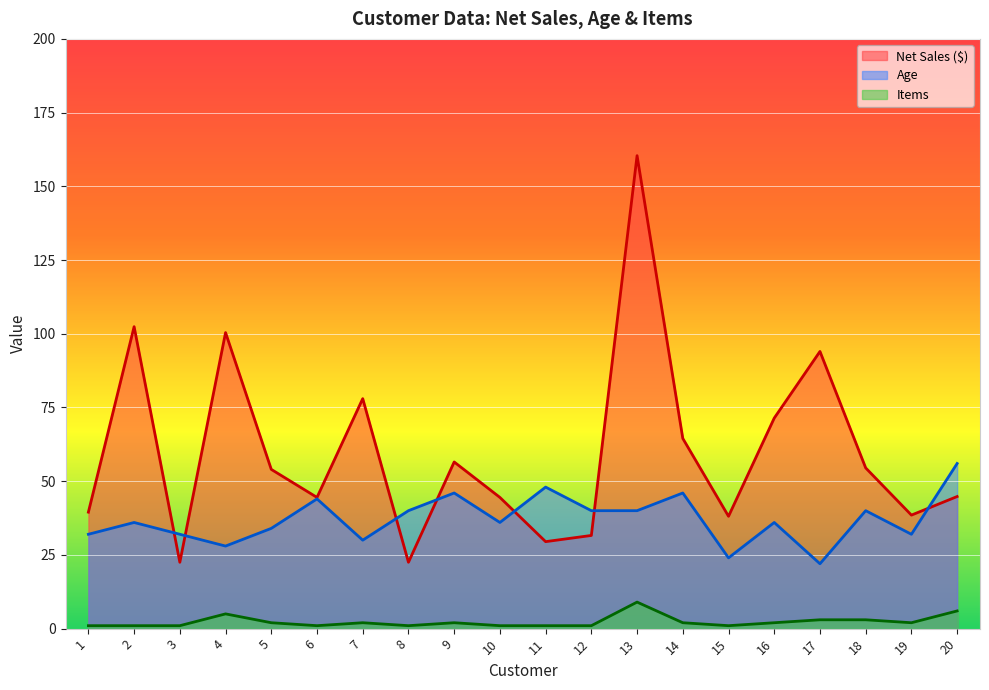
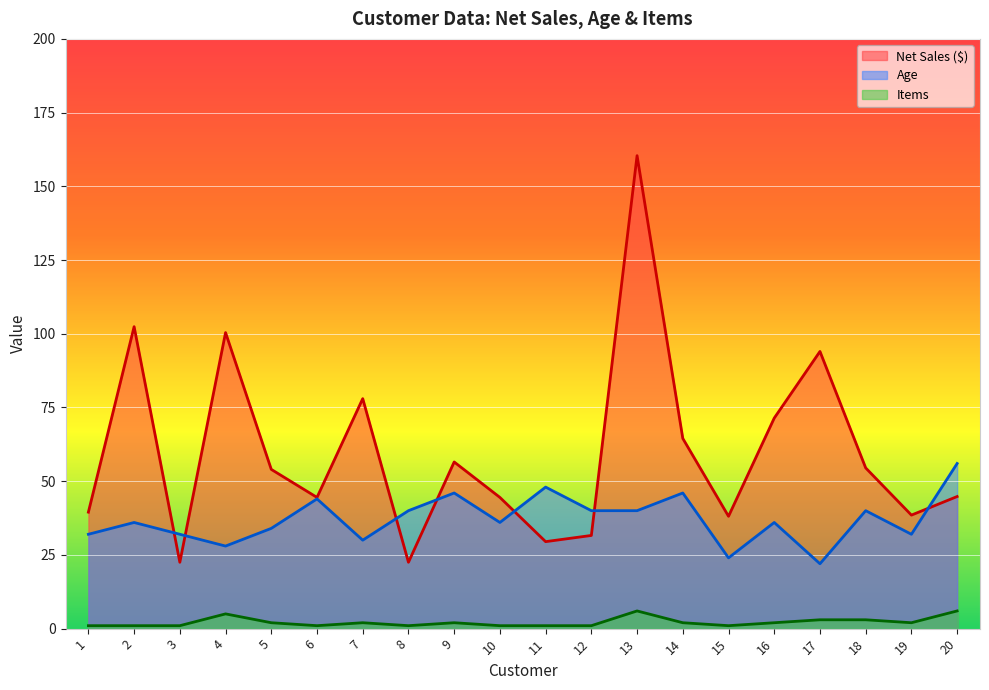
  {
    "Net Sales ($)": {
      "1": 40,
      "2": 102,
      "3": 23,
      "4": 100,
      "5": 54,
      "7": 78,
      "8": 23,
      "9": 57,
      "10": 45,
      "11": 30,
      "12": 32,
      "13": 160,
      "14": 65,
      "15": 38,
      "16": 71,
      "17": 94,
      "18": 55,
      "19": 39,
      "20": 45
    },
    "Age": {
      "1": 32,
      "2": 36,
      "3": 32,
      "4": 28,
      "5": 34,
      "7": 30,
      "8": 40,
      "9": 46,
      "10": 36,
      "11": 48,
      "12": 40,
      "13": 40,
      "14": 46,
      "15": 24,
      "16": 36,
      "17": 22,
      "18": 40,
      "19": 32,
      "20": 56
    },
    "Items": {
      "1": 1,
      "2": 1,
      "3": 1,
      "4": 5,
      "5": 2,
      "6": 1,
      "7": 2,
      "8": 1,
      "9": 2,
      "10": 1,
      "11": 1,
      "12": 1,
-     "13": 9,
+     "13": 6,
      "14": 2,
      "15": 1,
      "16": 2,
      "17": 3,
      "18": 3,
      "19": 2,
      "20": 6
    }
  }
